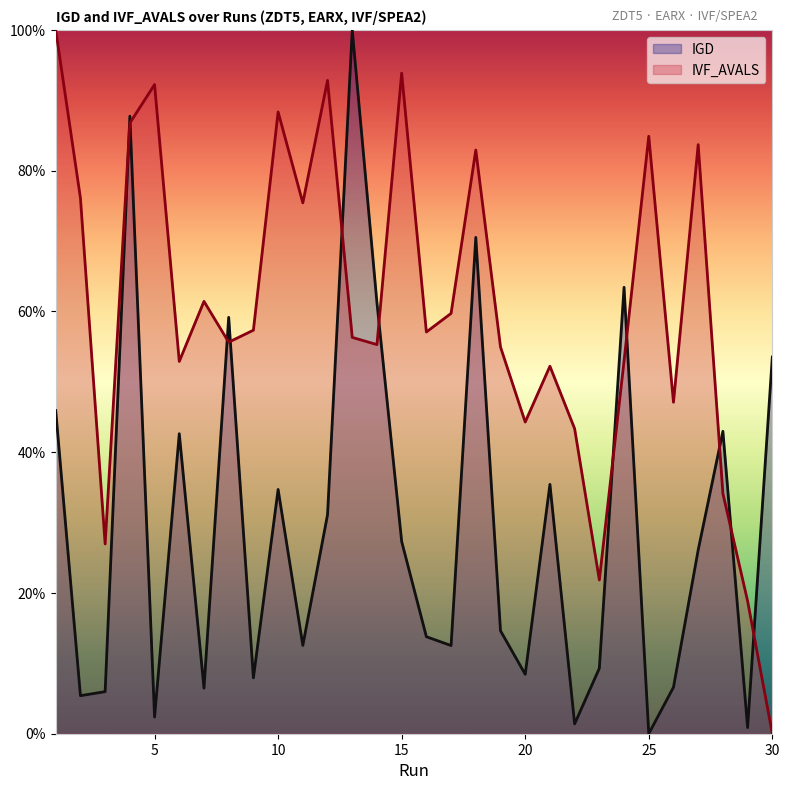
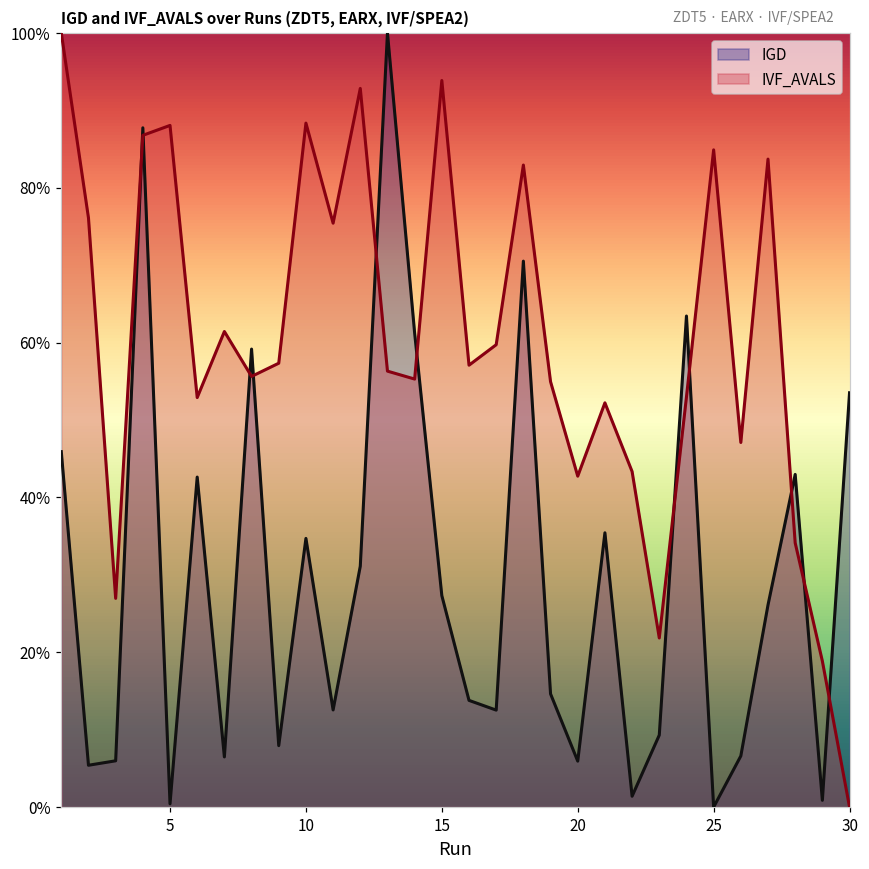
  {
    "IGD": {
-     "5": "2%",
+     "5": "0%",
      "10": "35%",
      "15": "27%",
-     "20": "8%",
+     "20": "6%",
      "25": "0%",
      "30": "54%"
    },
    "IVF_AVALS": {
-     "5": "92%",
+     "5": "88%",
      "10": "88%",
      "15": "94%",
-     "20": "44%",
+     "20": "43%",
      "25": "85%",
      "30": "0%"
    }
  }
